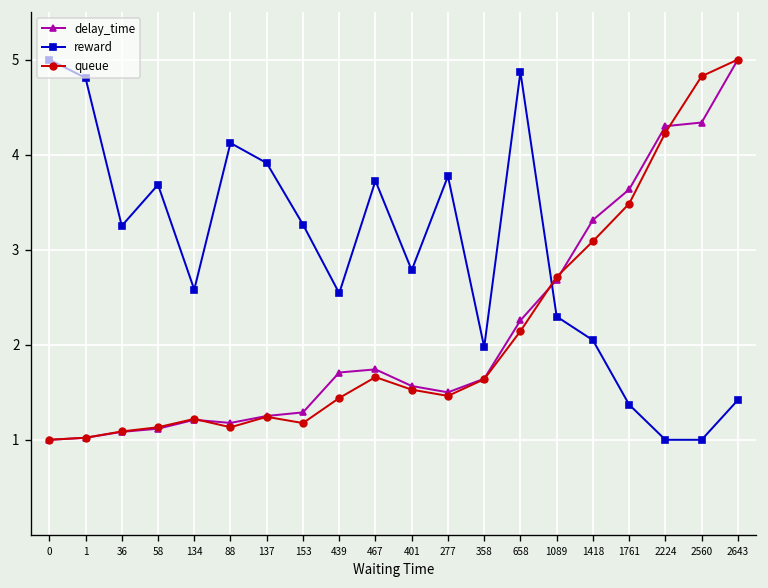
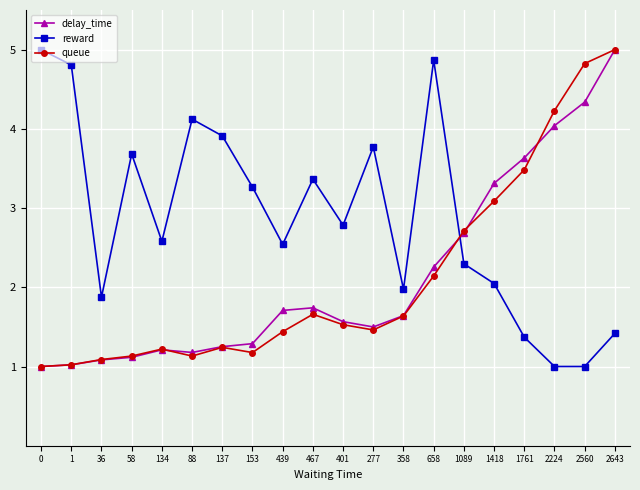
  {
    "delay_time": {
      "88": 1.2,
      "153": 1.3,
      "439": 1.7,
      "467": 1.7,
      "401": 1.6,
      "277": 1.5,
      "658": 2.3,
      "1418": 3.3,
      "1761": 3.6,
-     "2224": 4.3,
+     "2224": 4.0,
      "2560": 4.3
    },
    "reward": {
      "1": 4.8,
-     "36": 3.3,
+     "36": 1.9,
      "58": 3.7,
      "134": 2.6,
      "88": 4.1,
      "137": 3.9,
      "153": 3.3,
      "439": 2.5,
-     "467": 3.7,
+     "467": 3.4,
      "401": 2.8,
      "277": 3.8,
      "358": 2.0,
      "658": 4.9,
      "1089": 2.3,
      "1418": 2.0,
      "1761": 1.4,
      "2224": 1.0,
      "2560": 1.0,
      "2643": 1.4
    },
    "queue": {
      "88": 1.1,
      "153": 1.2,
      "439": 1.4,
      "467": 1.7,
      "401": 1.5,
      "277": 1.5,
      "658": 2.1,
      "1418": 3.1,
      "1761": 3.5,
      "2224": 4.2,
      "2560": 4.8
    }
  }
